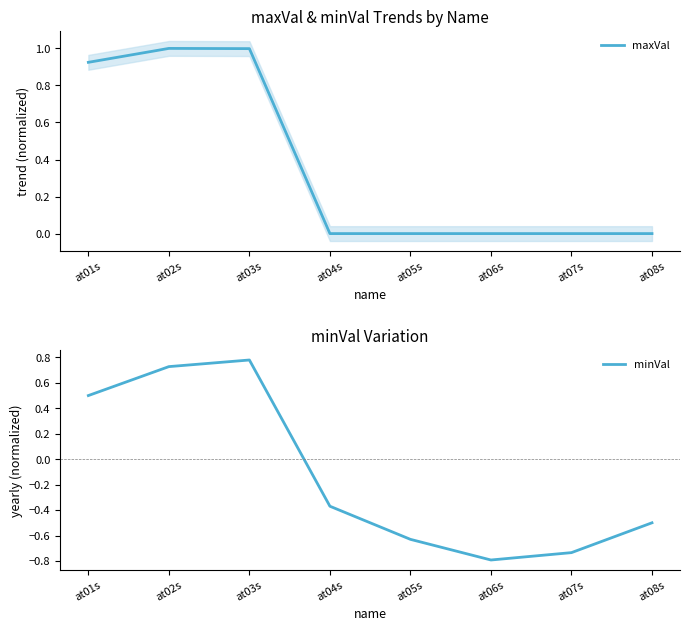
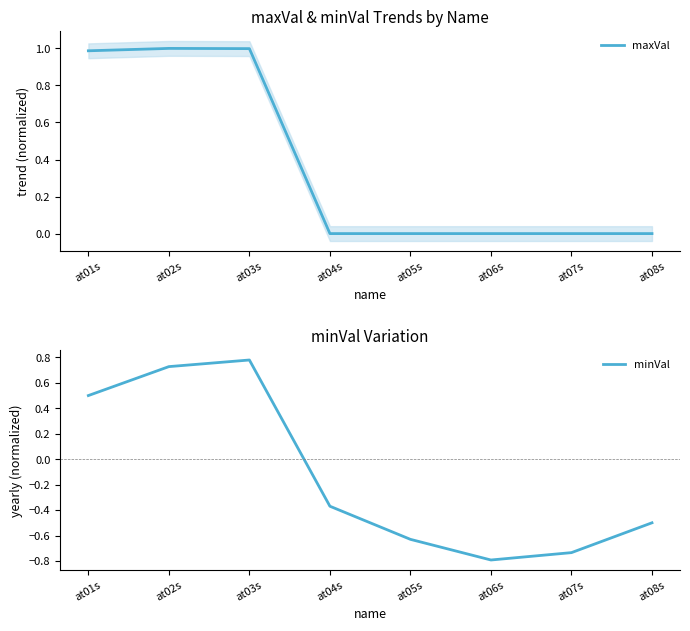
  {
    "maxVal & minVal Trends by Name": {
      "maxVal": {
-       "at01s": 0.92,
+       "at01s": 0.99,
        "at02s": 1.00,
        "at03s": 1.00,
        "at04s": 0.00,
        "at05s": 0.00,
        "at06s": 0.00,
        "at07s": 0.00,
        "at08s": 0.00
      }
    },
    "minVal Variation": {
      "at01s": 0.50,
      "at02s": 0.73,
      "at03s": 0.78,
      "at04s": -0.37,
      "at05s": -0.63,
      "at06s": -0.79,
      "at07s": -0.73,
      "at08s": -0.50
    }
  }
